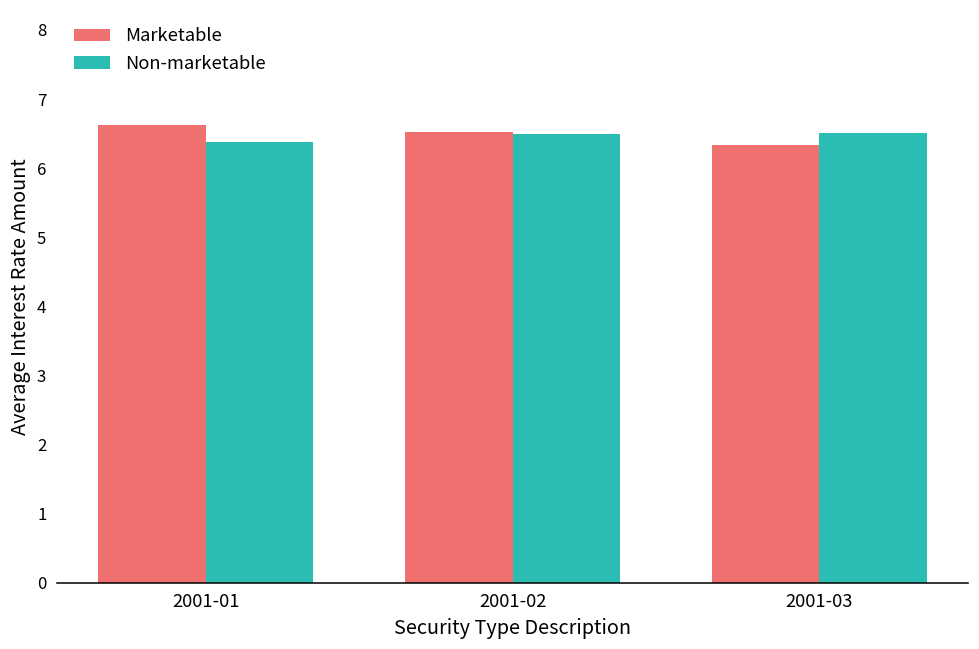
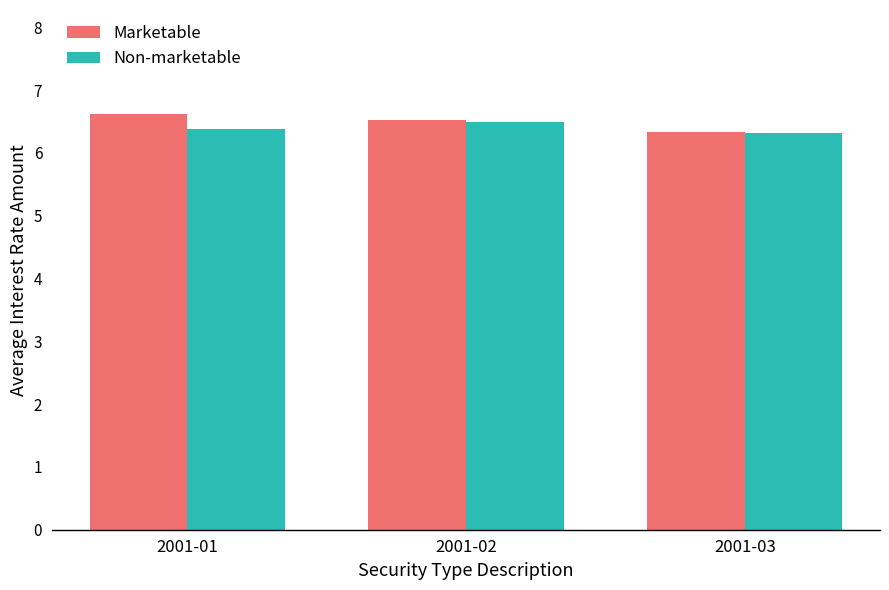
  {
    "Marketable": {
      "2001-01": 6.6,
      "2001-02": 6.5,
      "2001-03": 6.3
    },
    "Non-marketable": {
      "2001-01": 6.4,
      "2001-02": 6.5,
-     "2001-03": 6.5
+     "2001-03": 6.3
    }
  }
